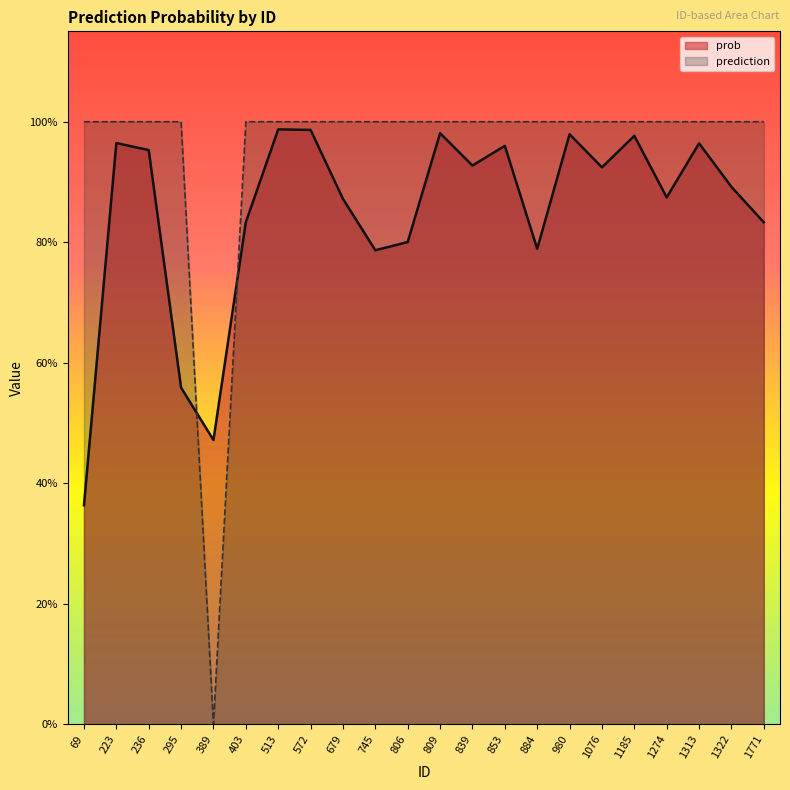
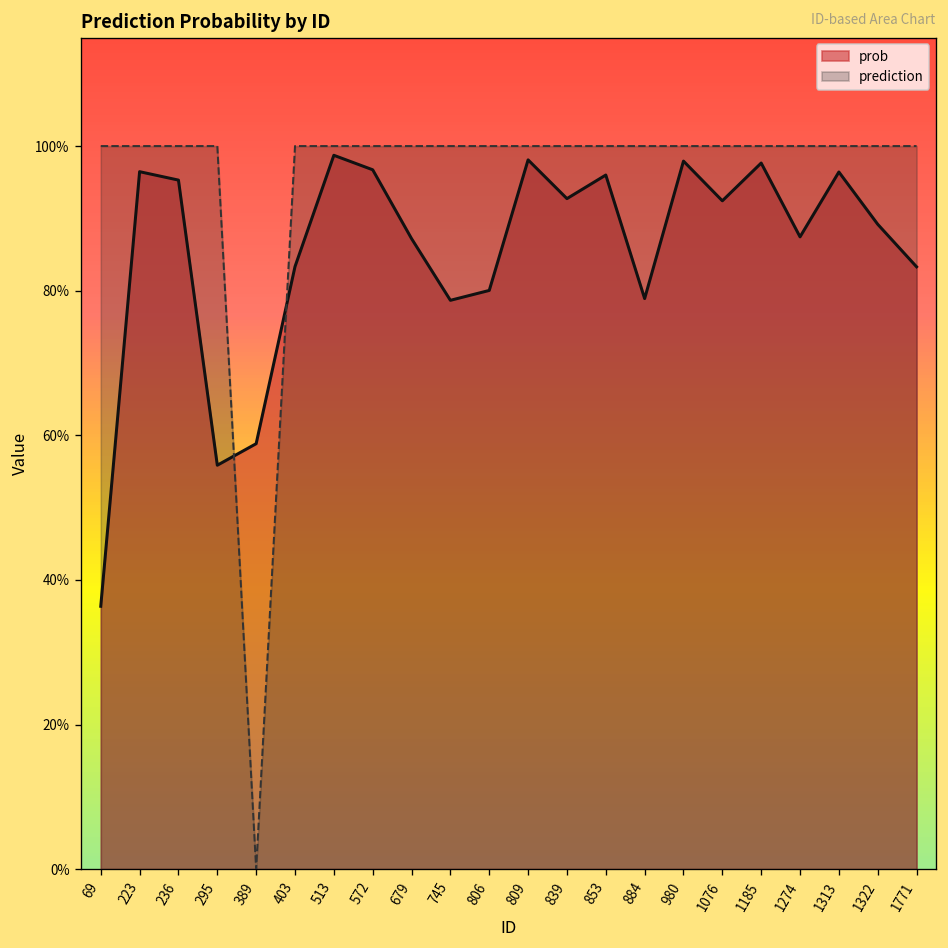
  {
    "prob": {
      "69": "36%",
      "223": "96%",
      "236": "95%",
      "295": "56%",
-     "389": "47%",
+     "389": "59%",
      "403": "83%",
      "513": "99%",
-     "572": "99%",
+     "572": "97%",
      "679": "87%",
      "745": "79%",
      "806": "80%",
      "809": "98%",
      "839": "93%",
      "853": "96%",
      "884": "79%",
      "980": "98%",
      "1076": "92%",
      "1185": "98%",
      "1274": "87%",
      "1313": "96%",
      "1322": "89%",
      "1771": "83%"
    },
    "prediction": {
      "69": "100%",
      "223": "100%",
      "236": "100%",
      "295": "100%",
      "389": "0%",
      "403": "100%",
      "513": "100%",
      "572": "100%",
      "679": "100%",
      "745": "100%",
      "806": "100%",
      "809": "100%",
      "839": "100%",
      "853": "100%",
      "884": "100%",
      "980": "100%",
      "1076": "100%",
      "1185": "100%",
      "1274": "100%",
      "1313": "100%",
      "1322": "100%",
      "1771": "100%"
    }
  }
